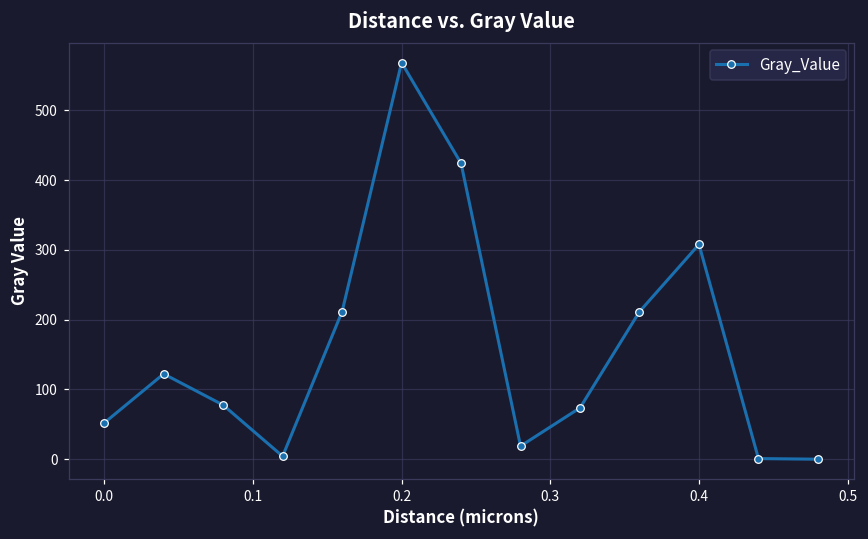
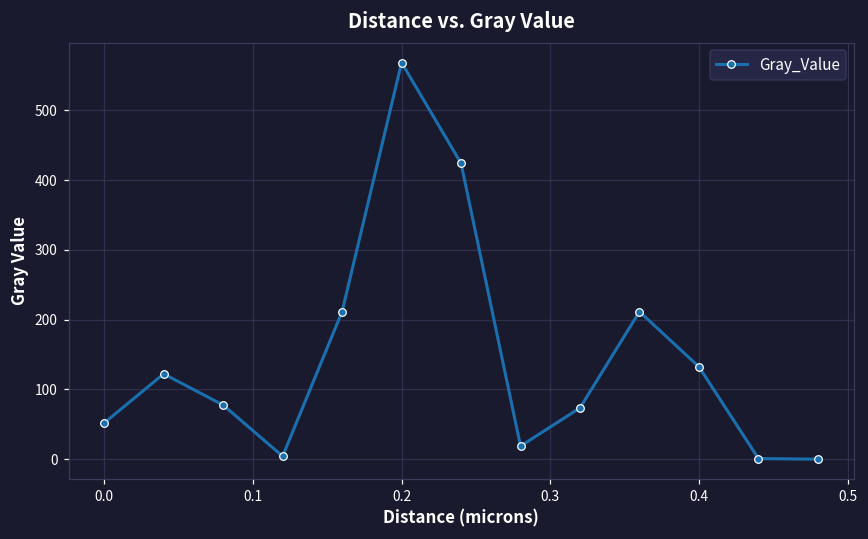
  {
    "0.0": 50,
    "0.2": 570,
-   "0.4": 310
+   "0.4": 130
  }
